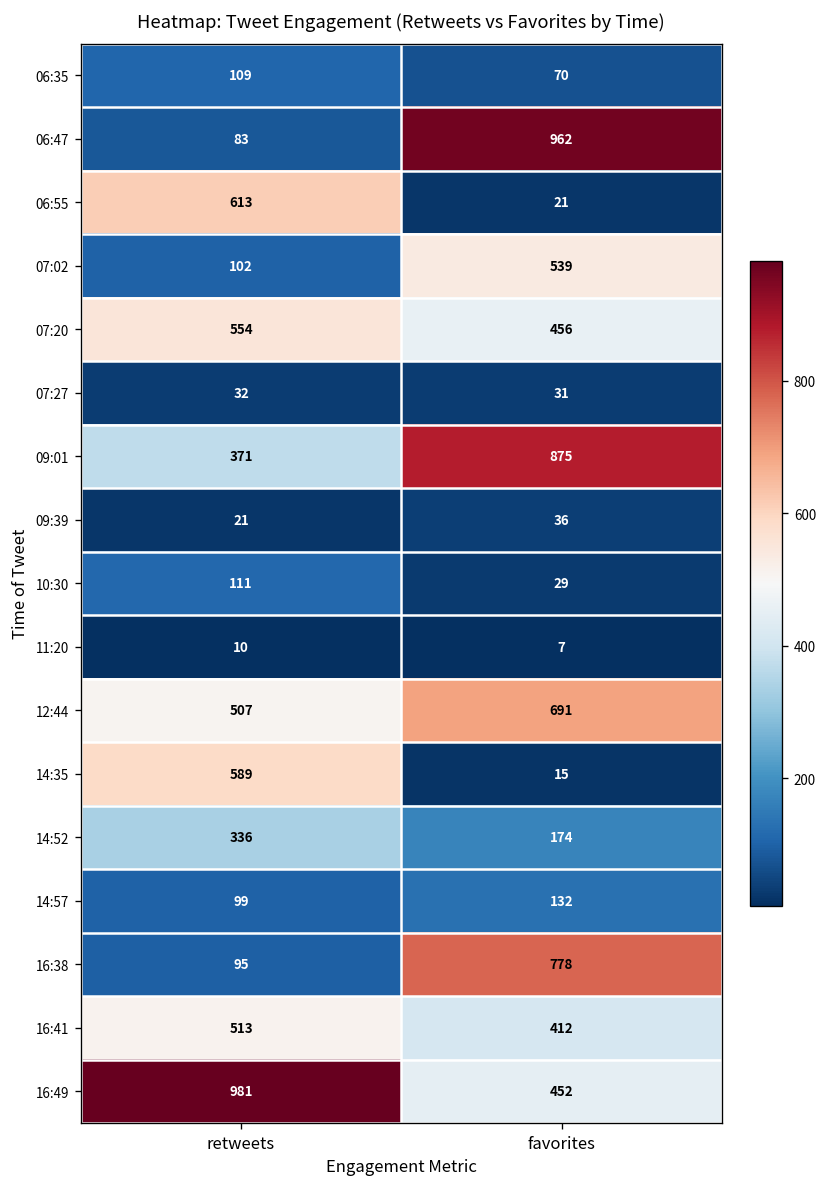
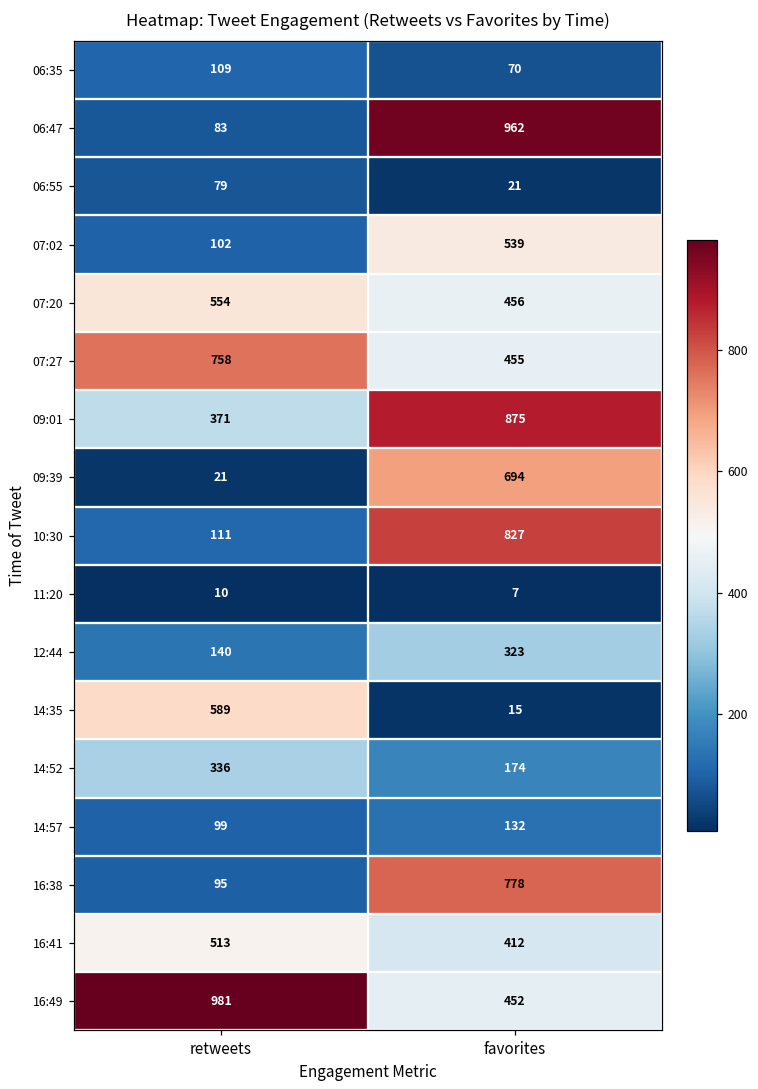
  {
    "06:35": {
      "retweets": 109,
      "favorites": 70
    },
    "06:47": {
      "retweets": 83,
      "favorites": 962
    },
    "06:55": {
-     "retweets": 613,
+     "retweets": 79,
      "favorites": 21
    },
    "07:02": {
      "retweets": 102,
      "favorites": 539
    },
    "07:20": {
      "retweets": 554,
      "favorites": 456
    },
    "07:27": {
-     "retweets": 32,
-     "favorites": 31
+     "retweets": 758,
+     "favorites": 455
    },
    "09:01": {
      "retweets": 371,
      "favorites": 875
    },
    "09:39": {
      "retweets": 21,
-     "favorites": 36
+     "favorites": 694
    },
    "10:30": {
      "retweets": 111,
-     "favorites": 29
+     "favorites": 827
    },
    "11:20": {
      "retweets": 10,
      "favorites": 7
    },
    "12:44": {
-     "retweets": 507,
-     "favorites": 691
+     "retweets": 140,
+     "favorites": 323
    },
    "14:35": {
      "retweets": 589,
      "favorites": 15
    },
    "14:52": {
      "retweets": 336,
      "favorites": 174
    },
    "14:57": {
      "retweets": 99,
      "favorites": 132
    },
    "16:38": {
      "retweets": 95,
      "favorites": 778
    },
    "16:41": {
      "retweets": 513,
      "favorites": 412
    },
    "16:49": {
      "retweets": 981,
      "favorites": 452
    }
  }
